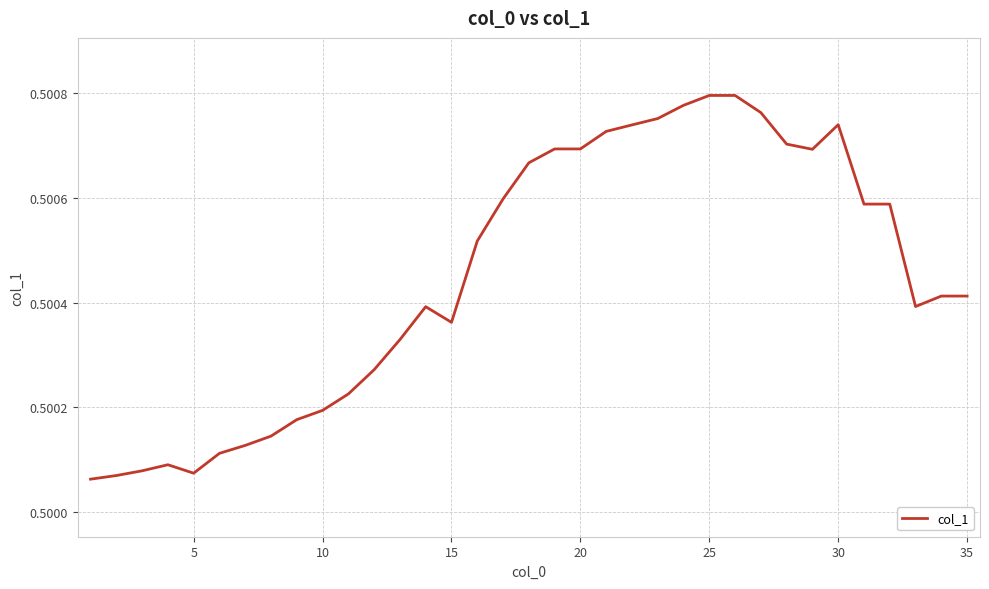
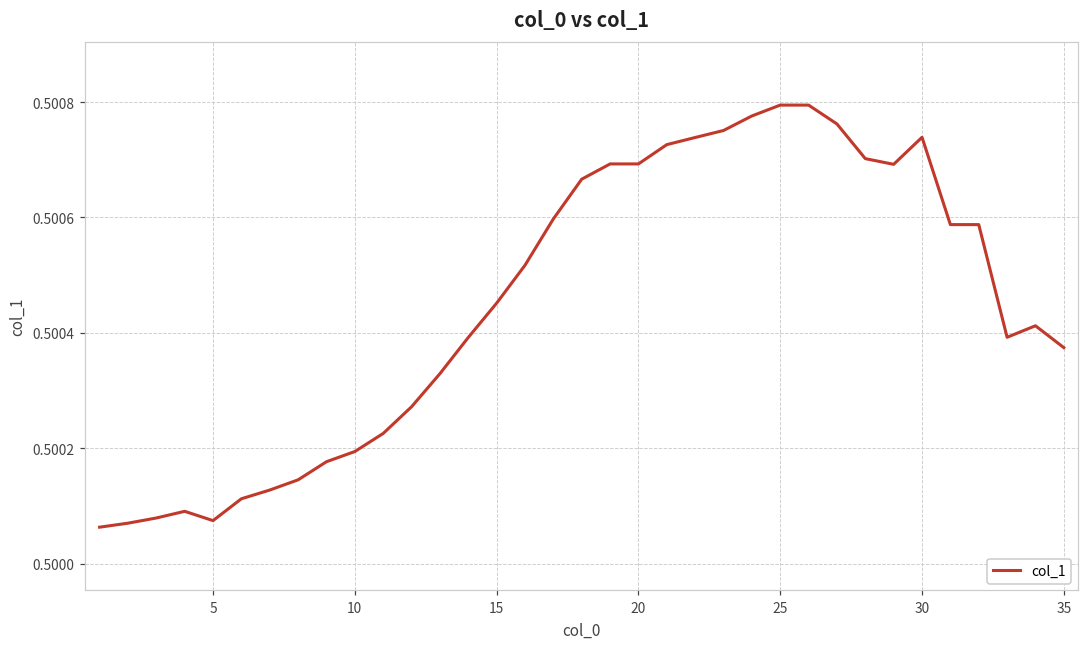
  {
    "5": 0.50007,
    "10": 0.50019,
-   "15": 0.50036,
+   "15": 0.50045,
    "20": 0.50069,
    "25": 0.50079,
    "30": 0.50074,
-   "35": 0.50041
+   "35": 0.50037
  }
